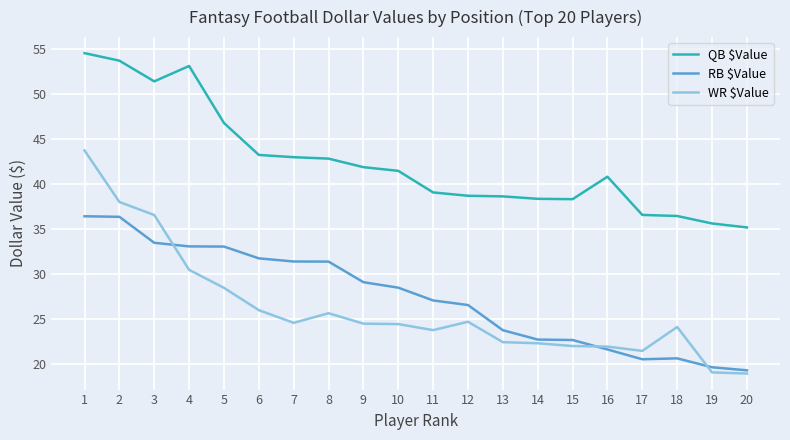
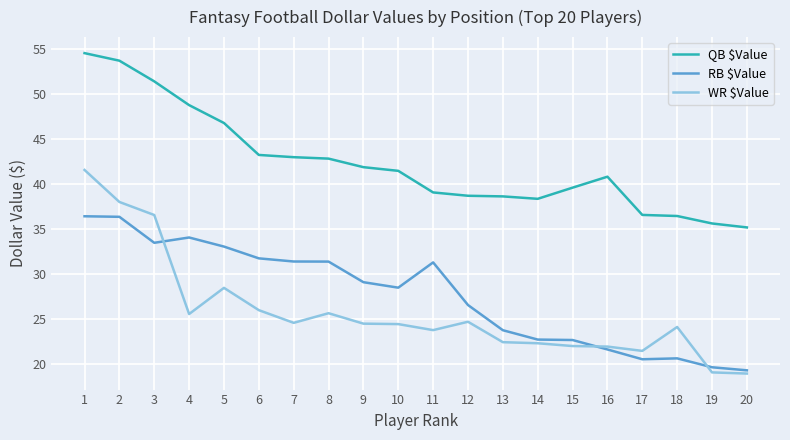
  {
    "QB $Value": {
      "1": 55,
      "2": 54,
      "3": 51,
-     "4": 53,
+     "4": 49,
      "5": 47,
      "6": 43,
      "7": 43,
      "8": 43,
      "9": 42,
      "10": 41,
      "11": 39,
      "12": 39,
      "13": 39,
      "14": 38,
-     "15": 38,
+     "15": 40,
      "16": 41,
      "17": 37,
      "18": 36,
      "19": 36,
      "20": 35
    },
    "RB $Value": {
      "1": 36,
      "2": 36,
      "3": 33,
-     "4": 33,
+     "4": 34,
      "5": 33,
      "6": 32,
      "7": 31,
      "8": 31,
      "9": 29,
      "10": 28,
-     "11": 27,
+     "11": 31,
      "12": 27,
      "13": 24,
      "14": 23,
      "15": 23,
      "16": 22,
      "17": 21,
      "18": 21,
      "19": 20,
      "20": 19
    },
    "WR $Value": {
-     "1": 44,
+     "1": 42,
      "2": 38,
      "3": 37,
-     "4": 30,
+     "4": 26,
      "5": 28,
      "6": 26,
      "7": 25,
      "8": 26,
      "9": 24,
      "10": 24,
      "11": 24,
      "12": 25,
      "13": 22,
      "14": 22,
      "15": 22,
      "16": 22,
      "17": 21,
      "18": 24,
      "19": 19,
      "20": 19
    }
  }
